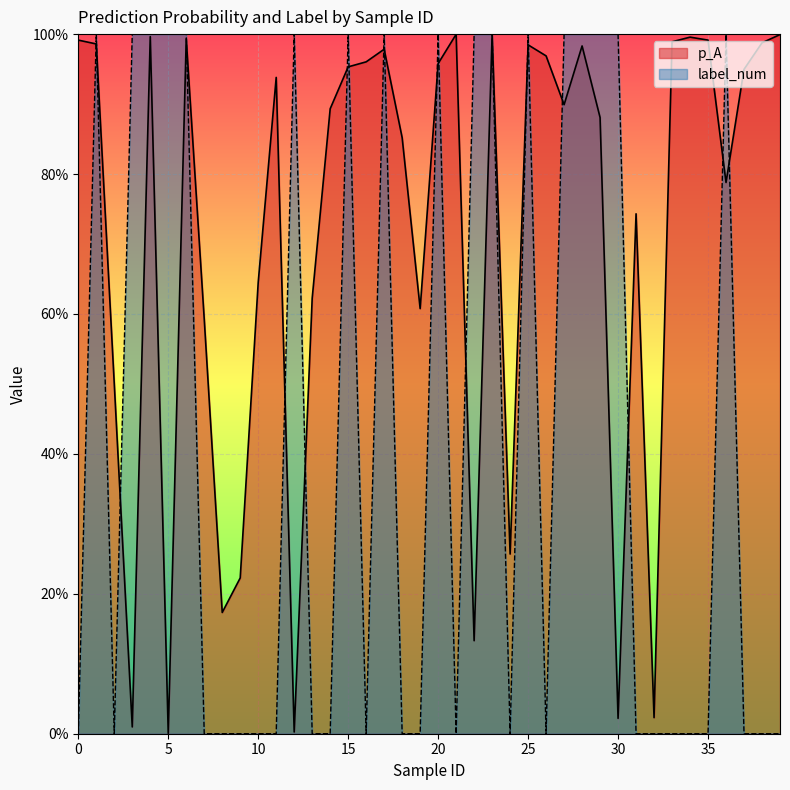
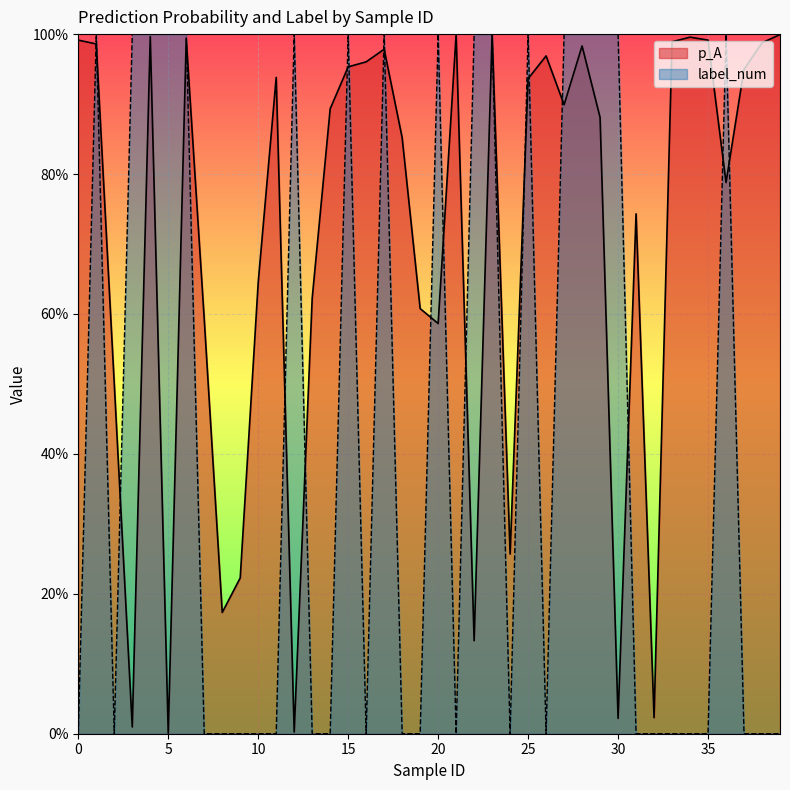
  {
    "p_A": {
      "0": "99%",
      "5": "0%",
      "10": "65%",
      "15": "95%",
-     "20": "96%",
-     "25": "98%",
+     "20": "59%",
+     "25": "94%",
      "30": "2%",
      "35": "99%"
    },
    "label_num": {
      "0": "0%",
      "5": "100%",
      "10": "0%",
      "15": "100%",
      "20": "100%",
      "25": "100%",
      "30": "100%",
      "35": "0%"
    }
  }
